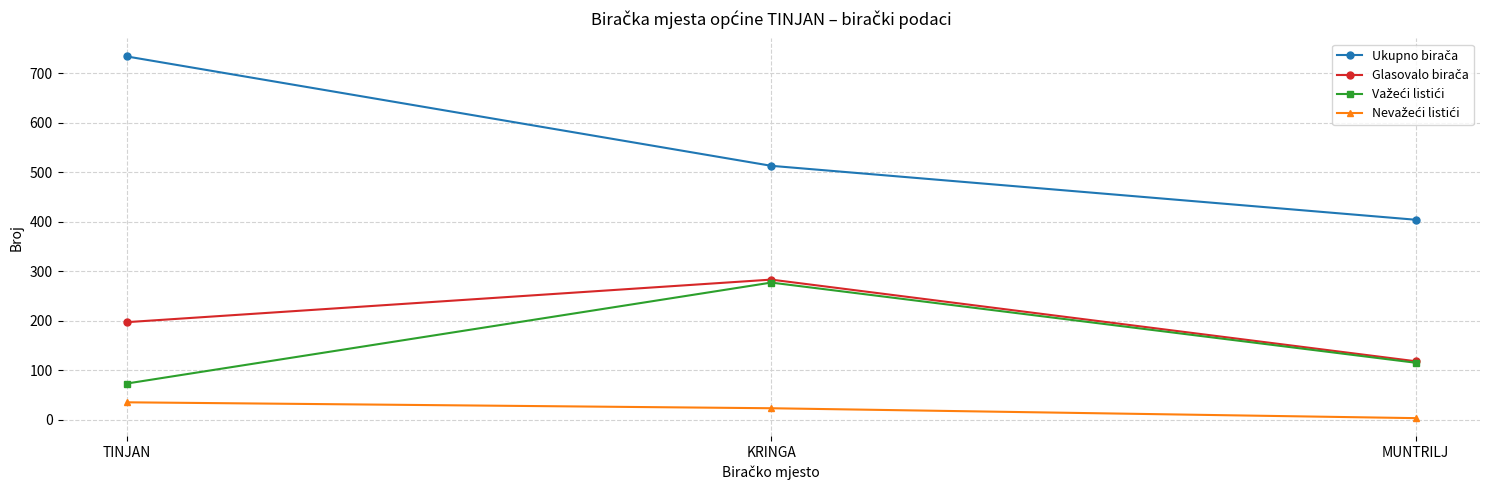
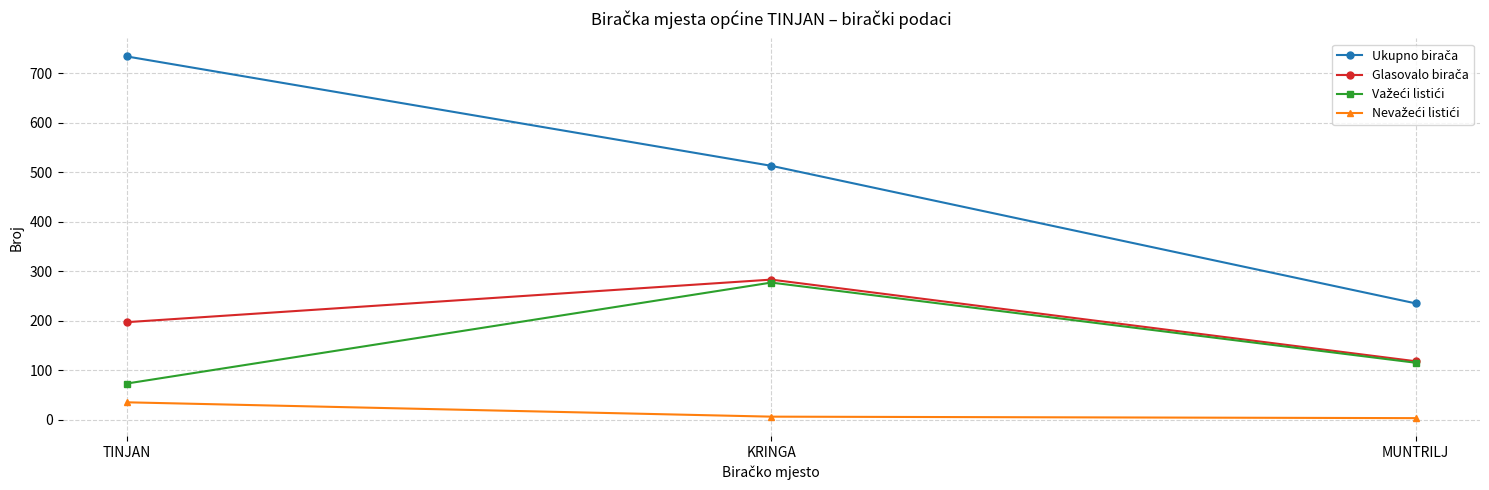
  {
    "Ukupno birača": {
      "TINJAN": 730,
      "KRINGA": 510,
-     "MUNTRILJ": 400
+     "MUNTRILJ": 240
    },
    "Glasovalo birača": {
      "TINJAN": 200,
      "KRINGA": 280
    },
    "Važeći listići": {
      "TINJAN": 70,
      "KRINGA": 280
    },
    "Nevažeći listići": {
      "TINJAN": 40,
-     "KRINGA": 20,
+     "KRINGA": 10,
      "MUNTRILJ": 0
    }
  }
